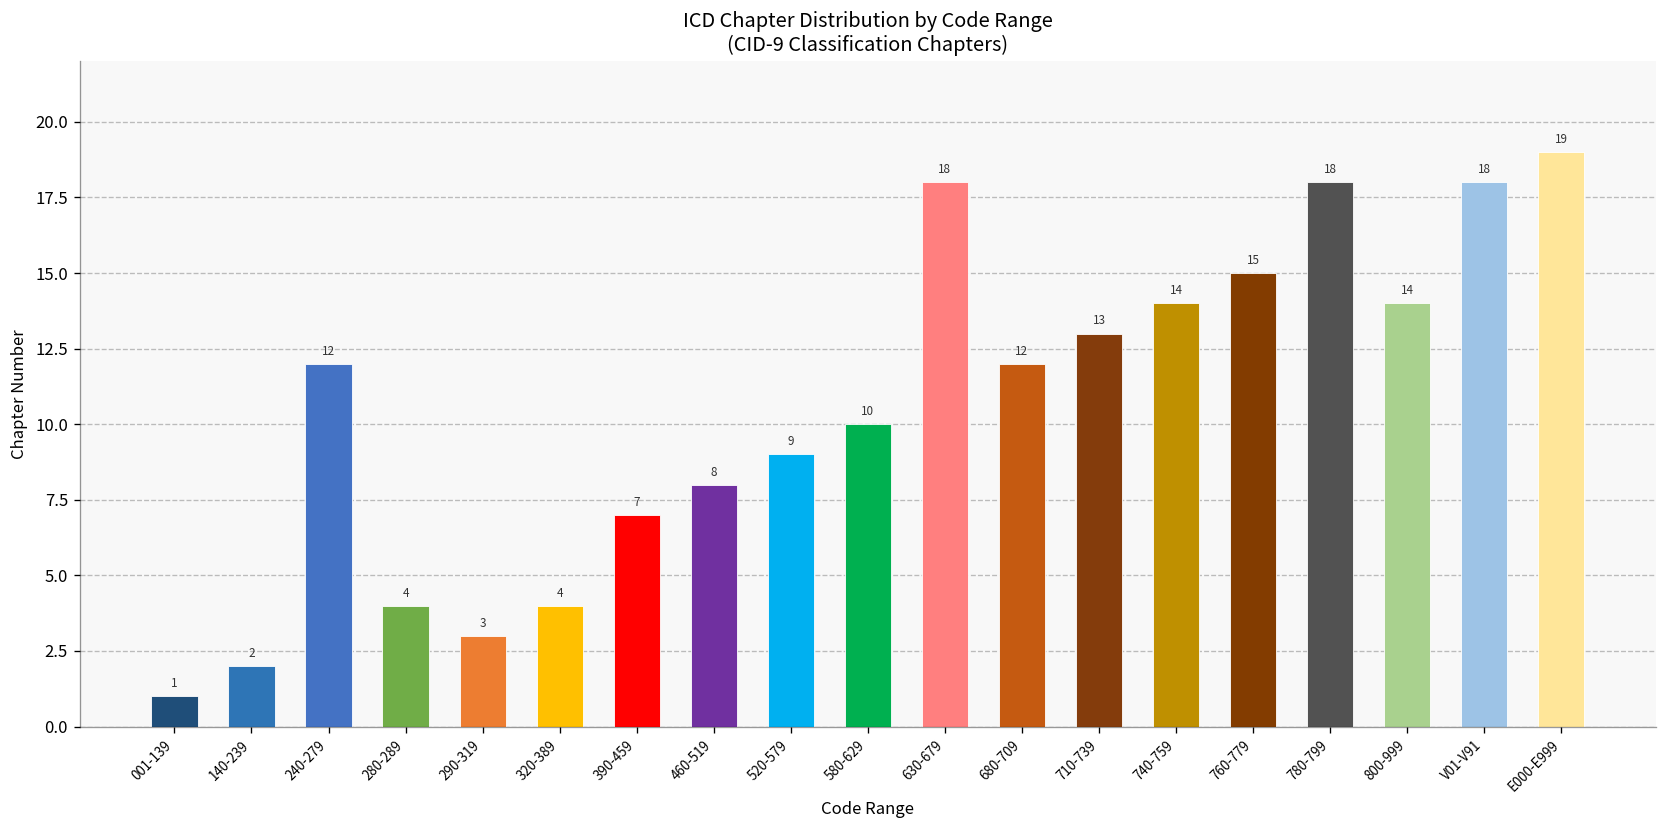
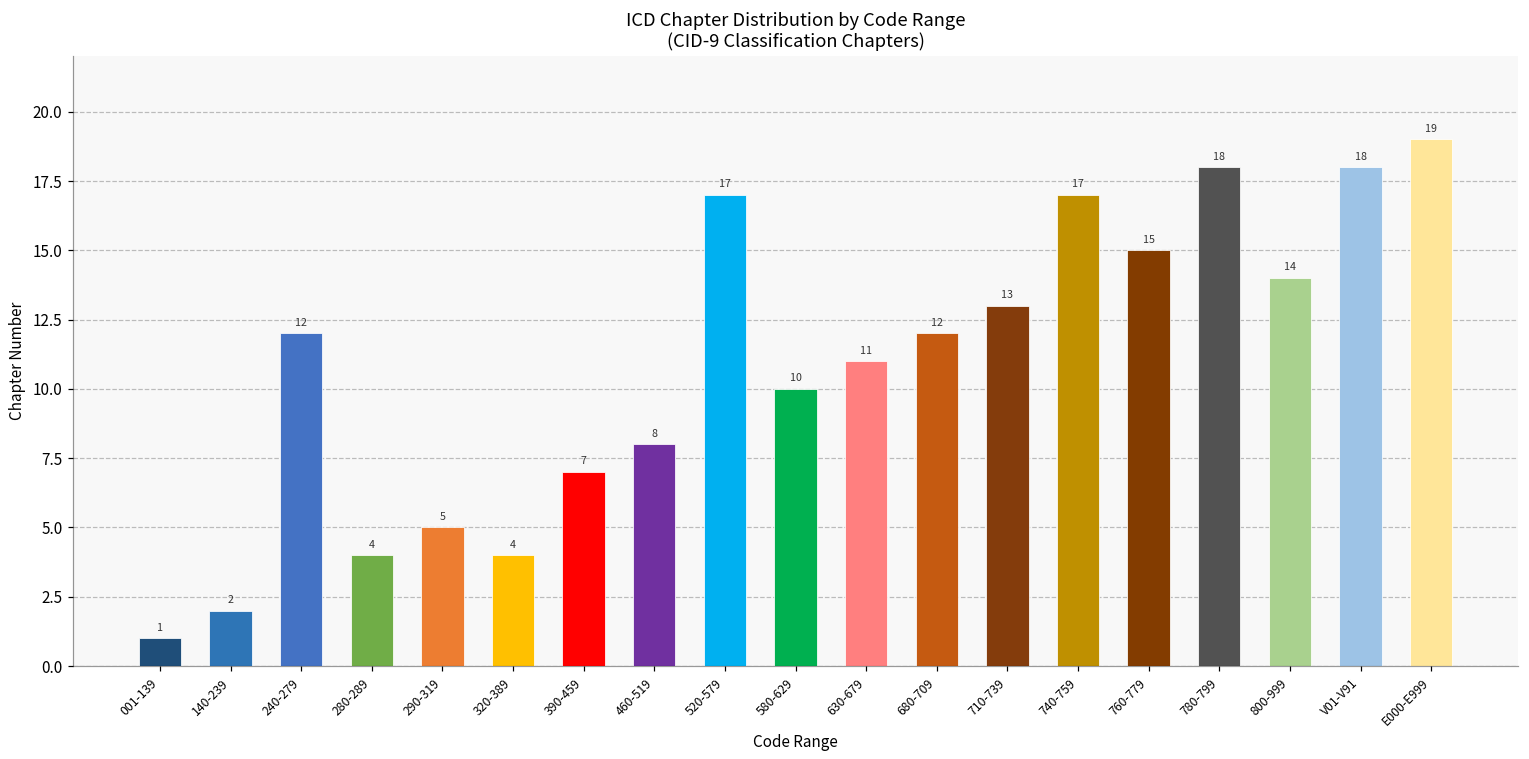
  {
    "001-139": 1,
    "140-239": 2,
    "240-279": 12,
    "280-289": 4,
-   "290-319": 3,
+   "290-319": 5,
    "320-389": 4,
    "390-459": 7,
    "460-519": 8,
-   "520-579": 9,
+   "520-579": 17,
    "580-629": 10,
-   "630-679": 18,
+   "630-679": 11,
    "680-709": 12,
    "710-739": 13,
-   "740-759": 14,
+   "740-759": 17,
    "760-779": 15,
    "780-799": 18,
    "800-999": 14,
    "V01-V91": 18,
    "E000-E999": 19
  }
